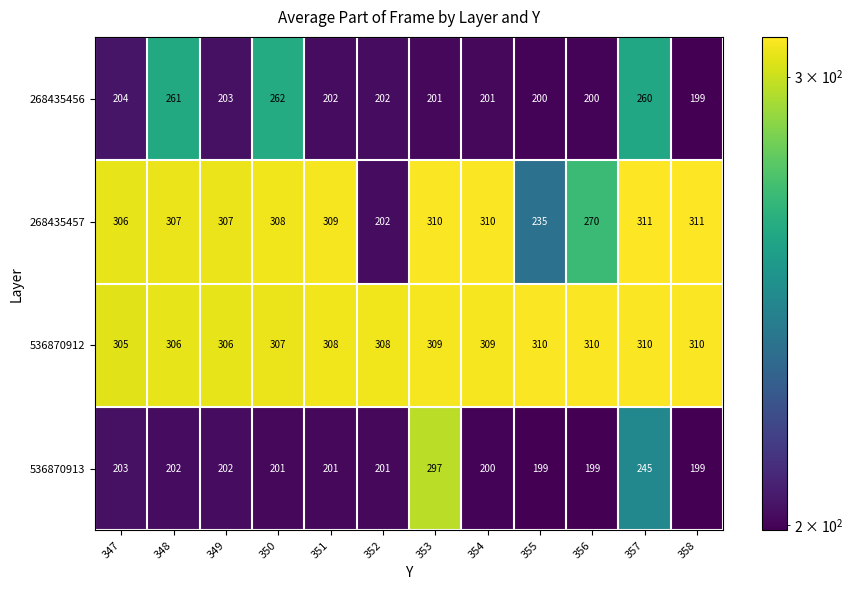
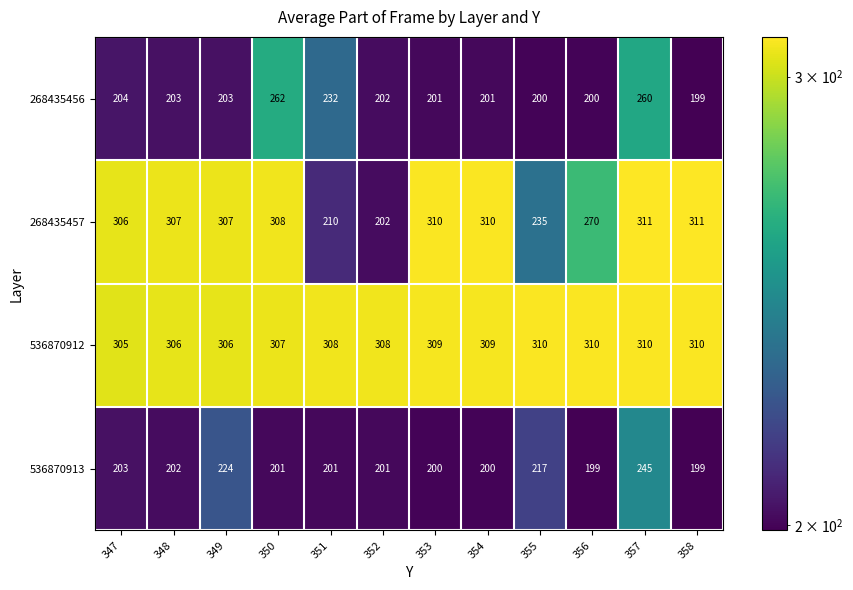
  {
    "268435456": {
      "347": 204,
-     "348": 261,
+     "348": 203,
      "349": 203,
      "350": 262,
-     "351": 202,
+     "351": 232,
      "352": 202,
      "353": 201,
      "354": 201,
      "355": 200,
      "356": 200,
      "357": 260,
      "358": 199
    },
    "268435457": {
      "347": 306,
      "348": 307,
      "349": 307,
      "350": 308,
-     "351": 309,
+     "351": 210,
      "352": 202,
      "353": 310,
      "354": 310,
      "355": 235,
      "356": 270,
      "357": 311,
      "358": 311
    },
    "536870912": {
      "347": 305,
      "348": 306,
      "349": 306,
      "350": 307,
      "351": 308,
      "352": 308,
      "353": 309,
      "354": 309,
      "355": 310,
      "356": 310,
      "357": 310,
      "358": 310
    },
    "536870913": {
      "347": 203,
      "348": 202,
-     "349": 202,
+     "349": 224,
      "350": 201,
      "351": 201,
      "352": 201,
-     "353": 297,
+     "353": 200,
      "354": 200,
-     "355": 199,
+     "355": 217,
      "356": 199,
      "357": 245,
      "358": 199
    }
  }
